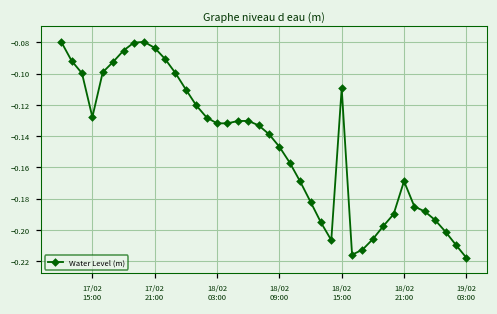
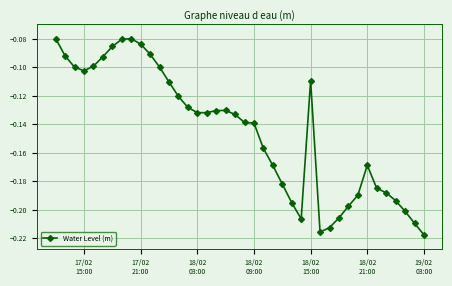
  {
-   "17/02 15:00": -0.128,
+   "17/02 15:00": -0.102,
    "17/02 21:00": -0.084,
    "18/02 03:00": -0.132,
-   "18/02 09:00": -0.147,
+   "18/02 09:00": -0.139,
    "18/02 15:00": -0.109,
    "18/02 21:00": -0.169,
    "19/02 03:00": -0.218
  }
